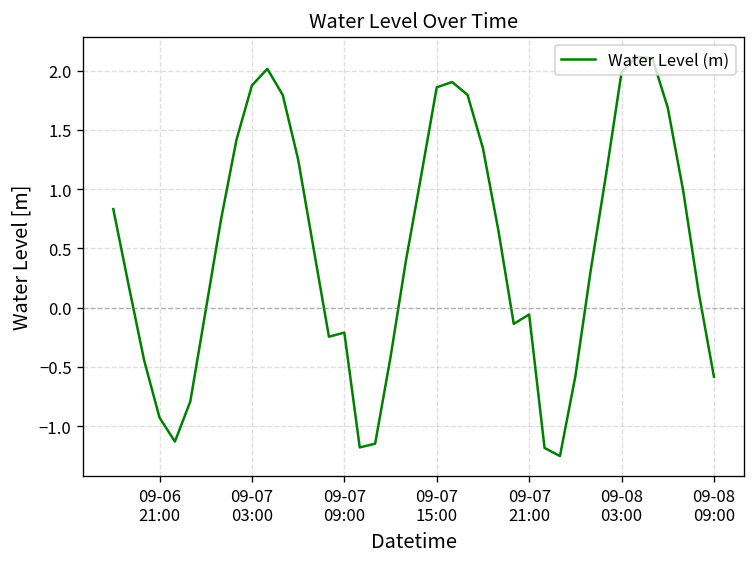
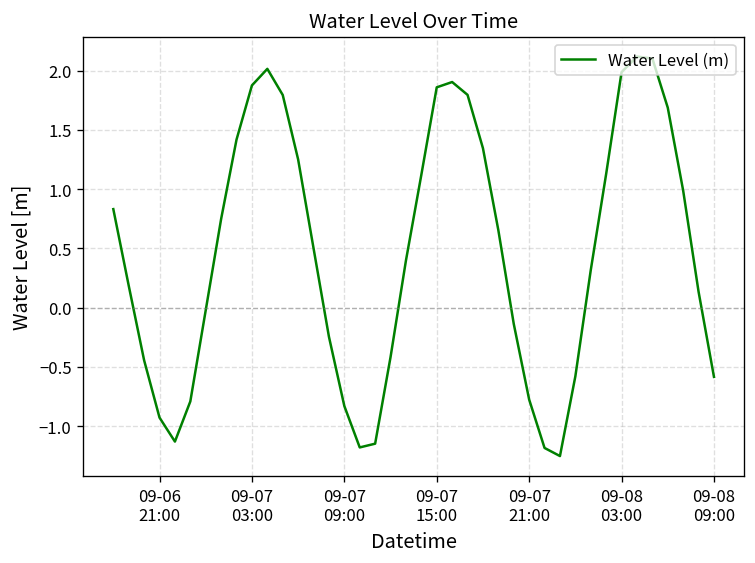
  {
    "09-06 21:00": -0.9,
    "09-07 03:00": 1.9,
-   "09-07 09:00": -0.2,
+   "09-07 09:00": -0.8,
    "09-07 15:00": 1.9,
-   "09-07 21:00": -0.1,
+   "09-07 21:00": -0.8,
    "09-08 09:00": -0.6
  }
